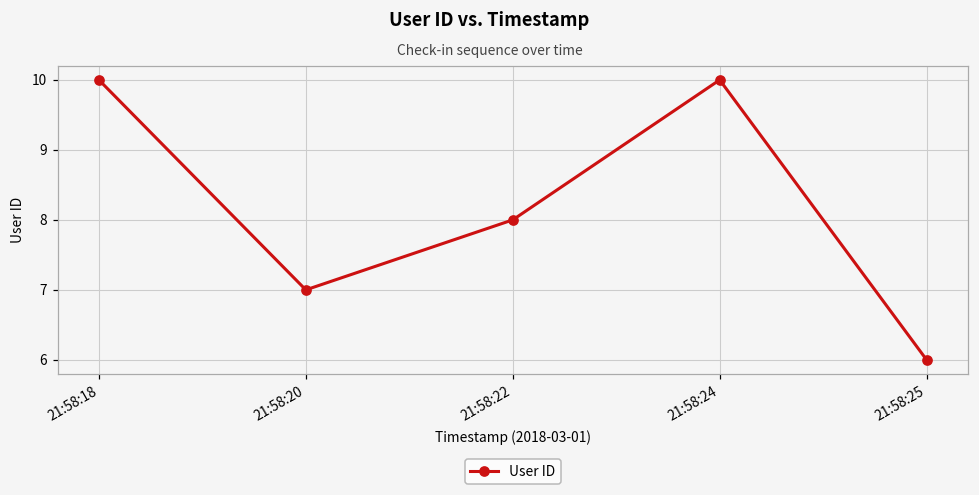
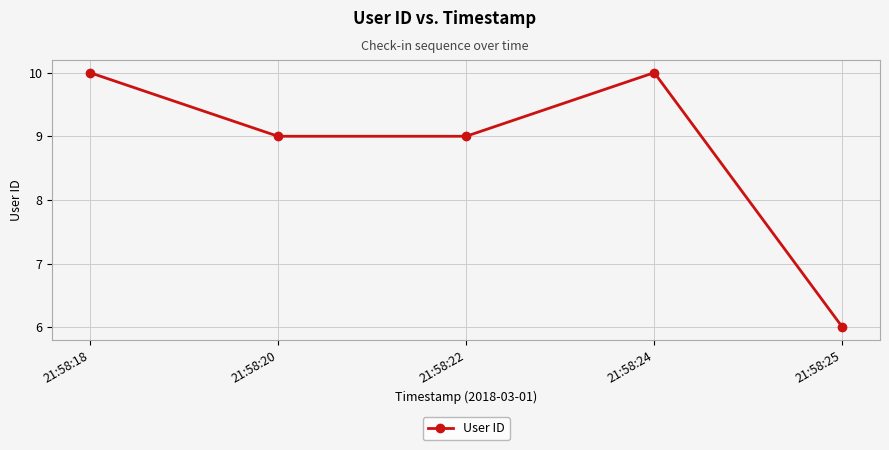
  {
    "21:58:18": 10,
-   "21:58:20": 7,
-   "21:58:22": 8,
+   "21:58:20": 9,
+   "21:58:22": 9,
    "21:58:24": 10,
    "21:58:25": 6
  }
